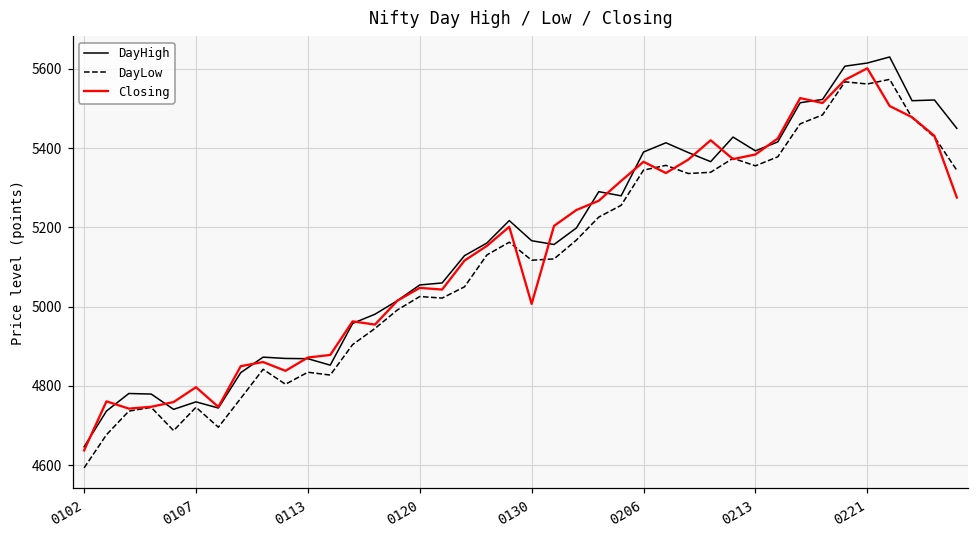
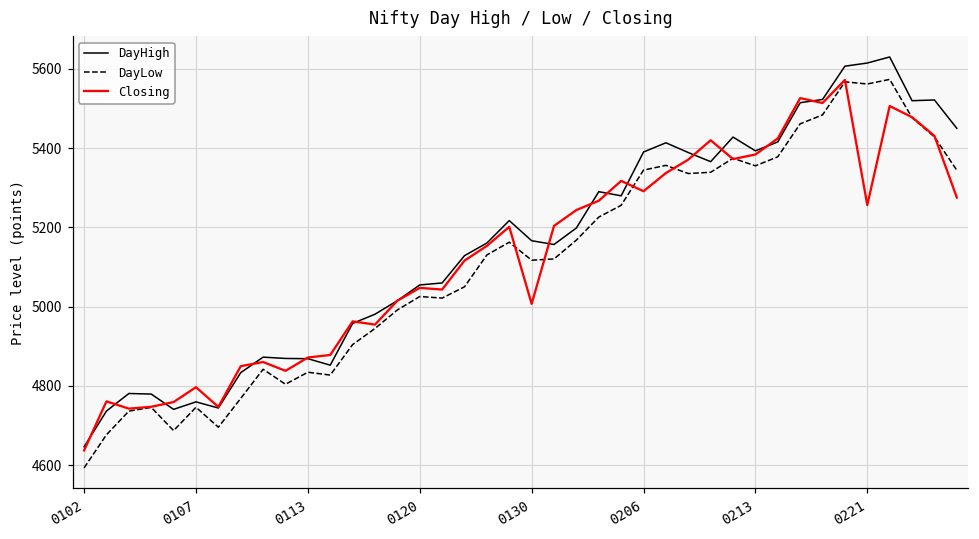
  {
    "Closing": {
      "0102": 4640,
      "0107": 4800,
      "0120": 5050,
      "0130": 5010,
-     "0206": 5370,
+     "0206": 5290,
      "0213": 5380,
-     "0221": 5600
+     "0221": 5260
    }
  }
